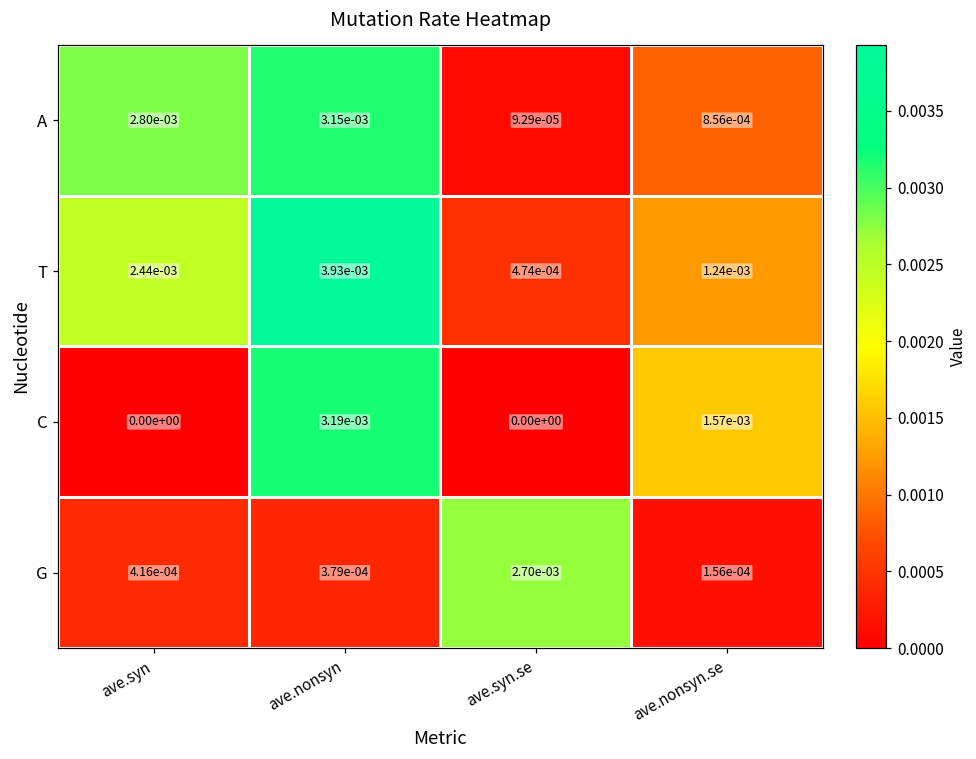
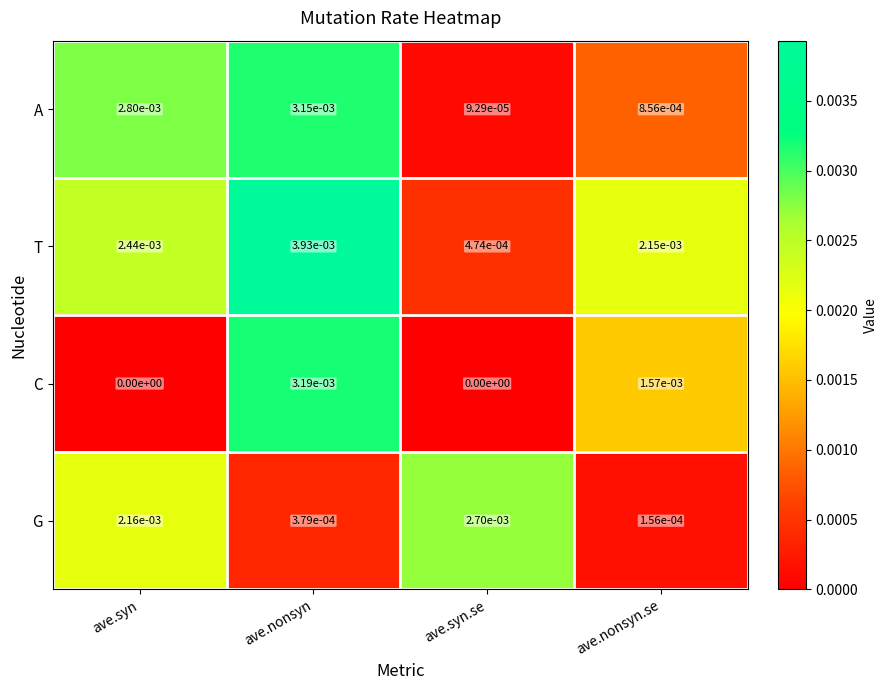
  {
    "T": {
-     "ave.nonsyn.se": "1.24e-03"
+     "ave.nonsyn.se": "2.15e-03"
    },
    "G": {
-     "ave.syn": "4.16e-04"
+     "ave.syn": "2.16e-03"
    }
  }
